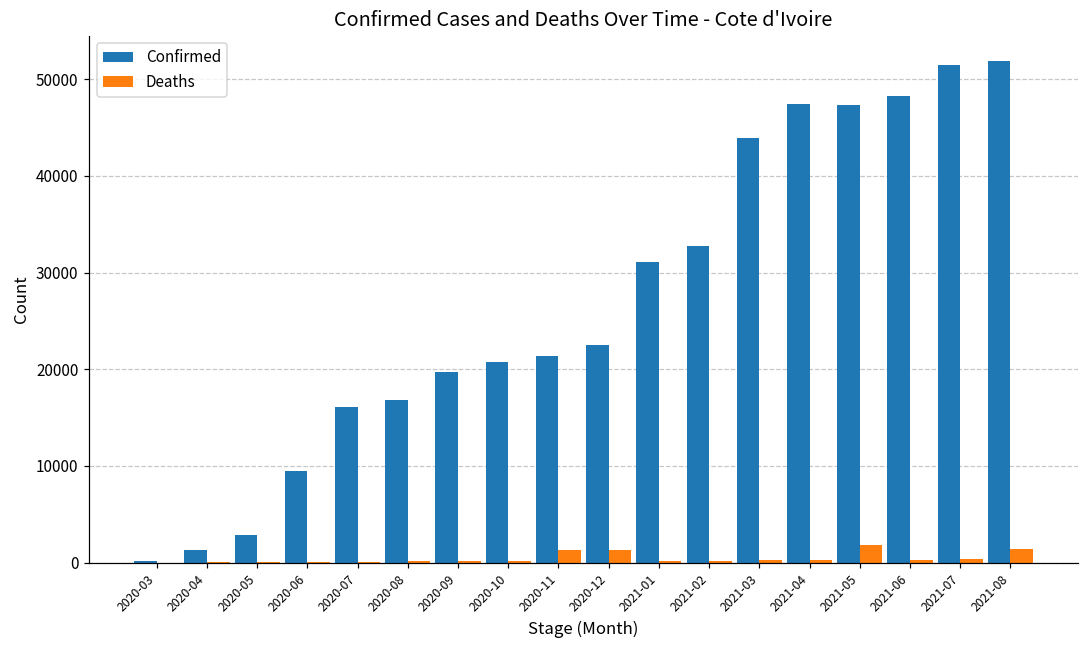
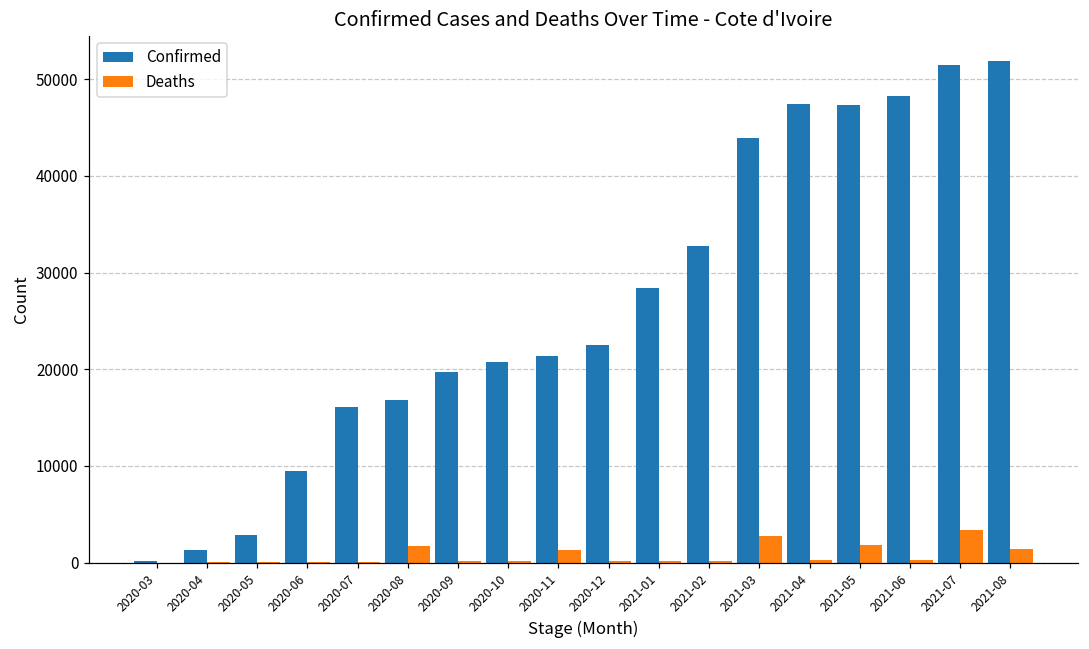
  {
    "Confirmed": {
      "2020-04": 1000,
      "2020-05": 3000,
      "2020-06": 9000,
      "2020-07": 16000,
      "2020-08": 17000,
      "2020-09": 20000,
      "2020-10": 21000,
      "2020-11": 21000,
      "2020-12": 22000,
-     "2021-01": 31000,
+     "2021-01": 28000,
      "2021-02": 33000,
      "2021-03": 44000,
      "2021-04": 47000,
      "2021-05": 47000,
      "2021-06": 48000,
      "2021-07": 51000,
      "2021-08": 52000
    },
    "Deaths": {
-     "2020-08": 0,
+     "2020-08": 2000,
      "2020-11": 1000,
-     "2020-12": 1000,
-     "2021-03": 0,
+     "2020-12": 0,
+     "2021-03": 3000,
      "2021-04": 0,
      "2021-05": 2000,
      "2021-06": 0,
-     "2021-07": 0,
+     "2021-07": 3000,
      "2021-08": 1000
    }
  }
